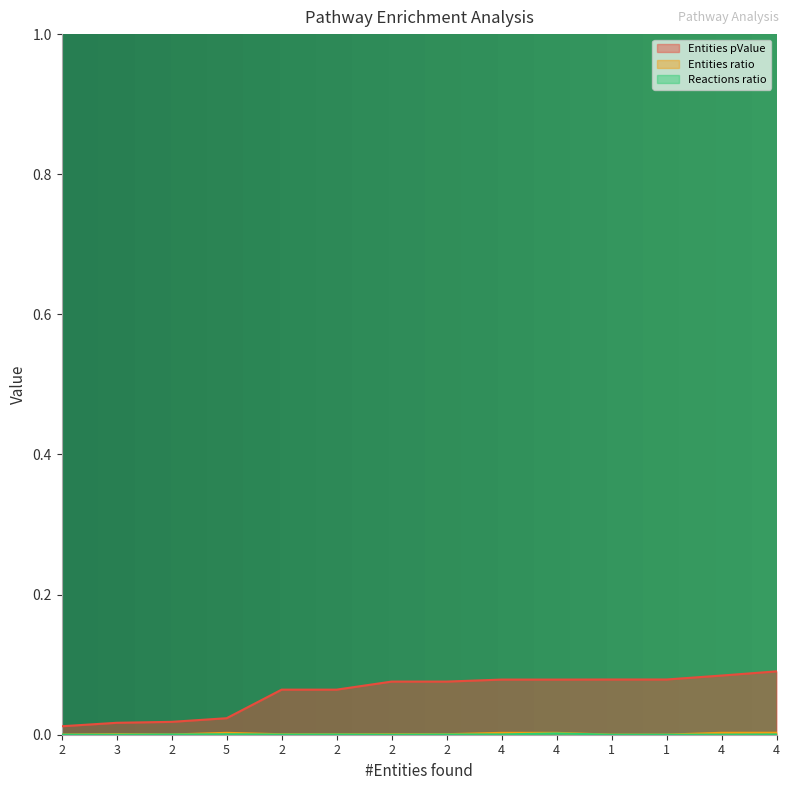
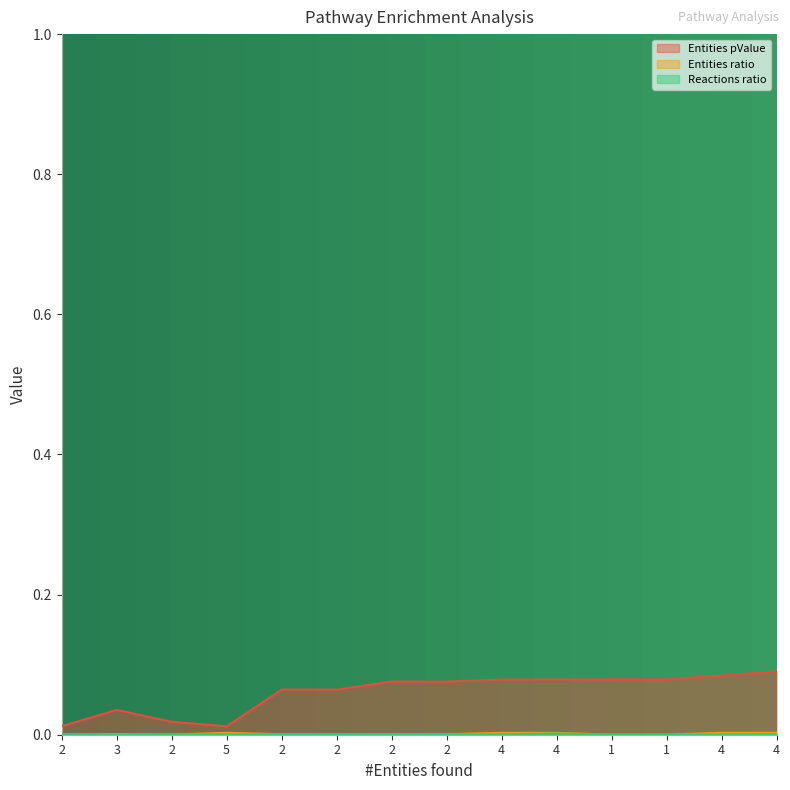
  {
    "Entities pValue": {
-     "3": 0.02,
-     "5": 0.02
+     "3": 0.04,
+     "5": 0.01
    }
  }
